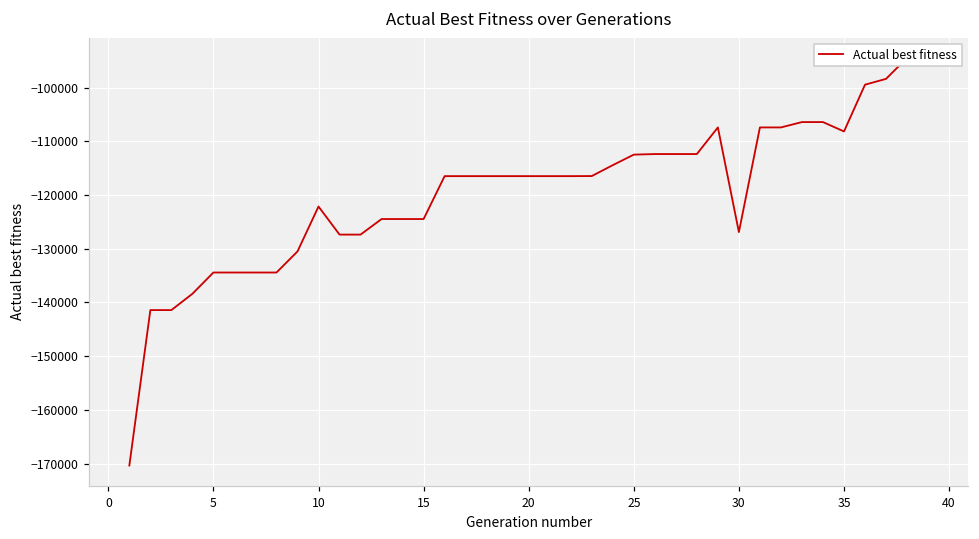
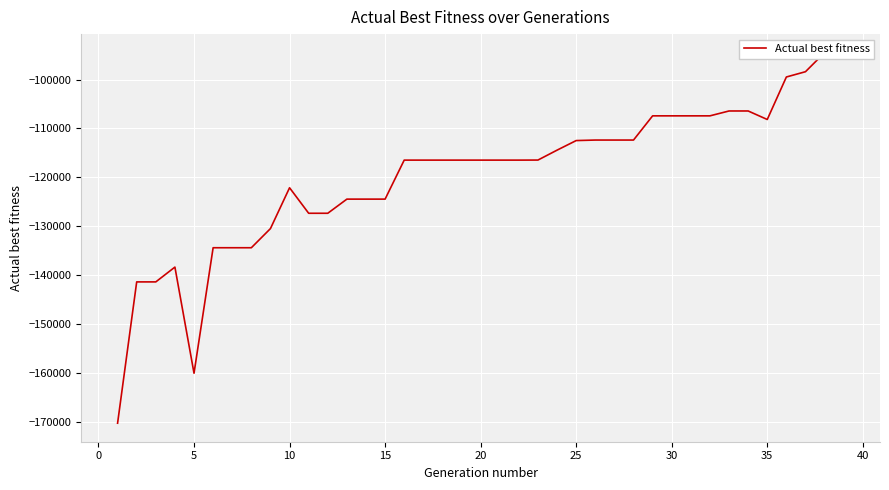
  {
-   "5": -134000,
+   "5": -160000,
    "10": -122000,
    "15": -124000,
    "20": -116000,
    "25": -112000,
-   "30": -127000,
+   "30": -107000,
    "35": -108000
  }
